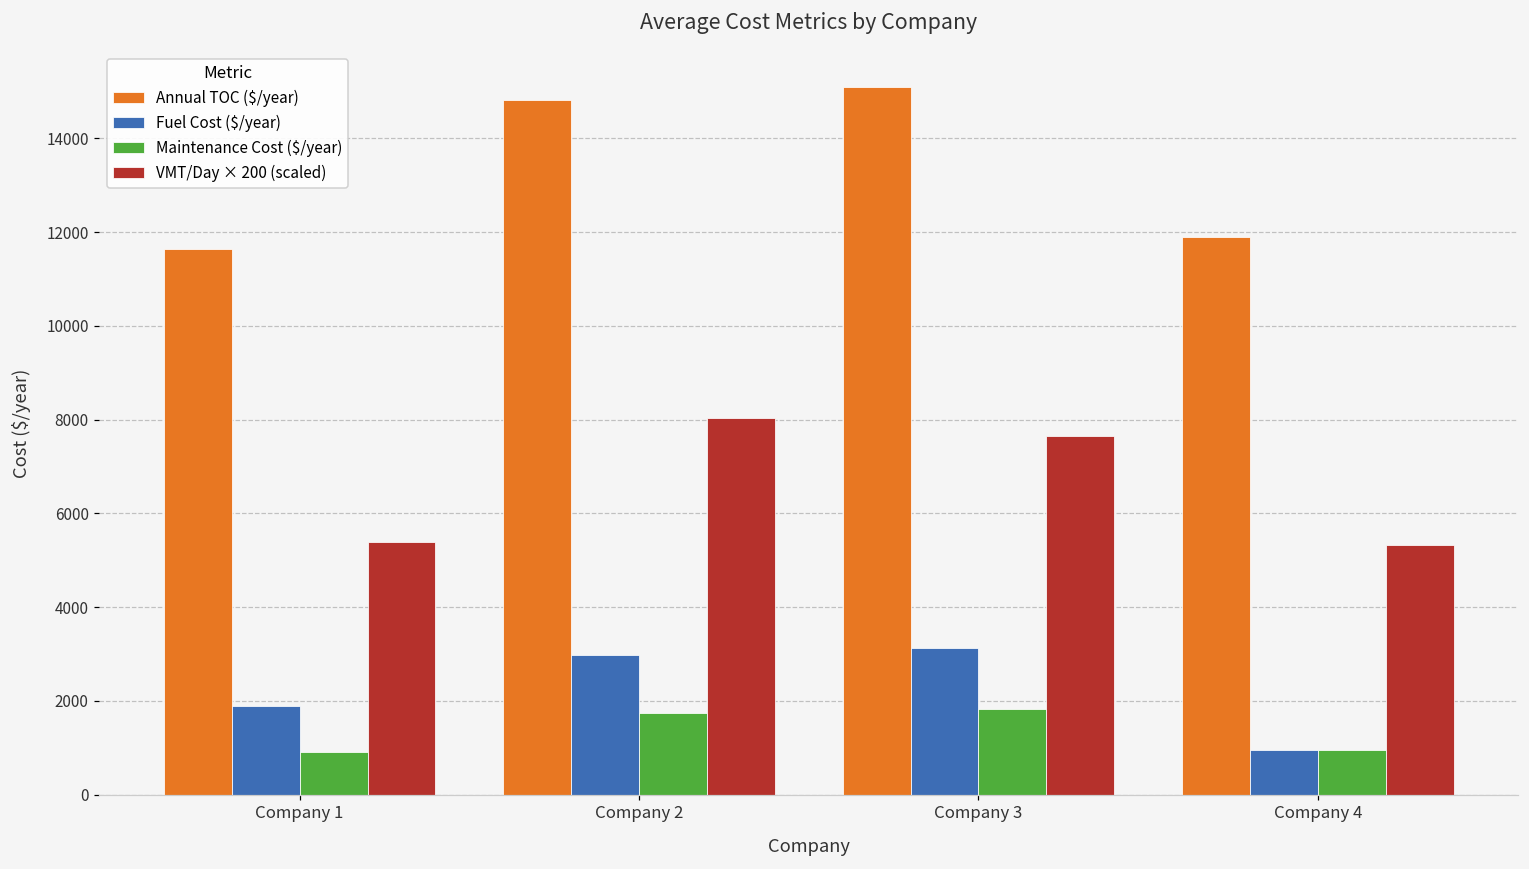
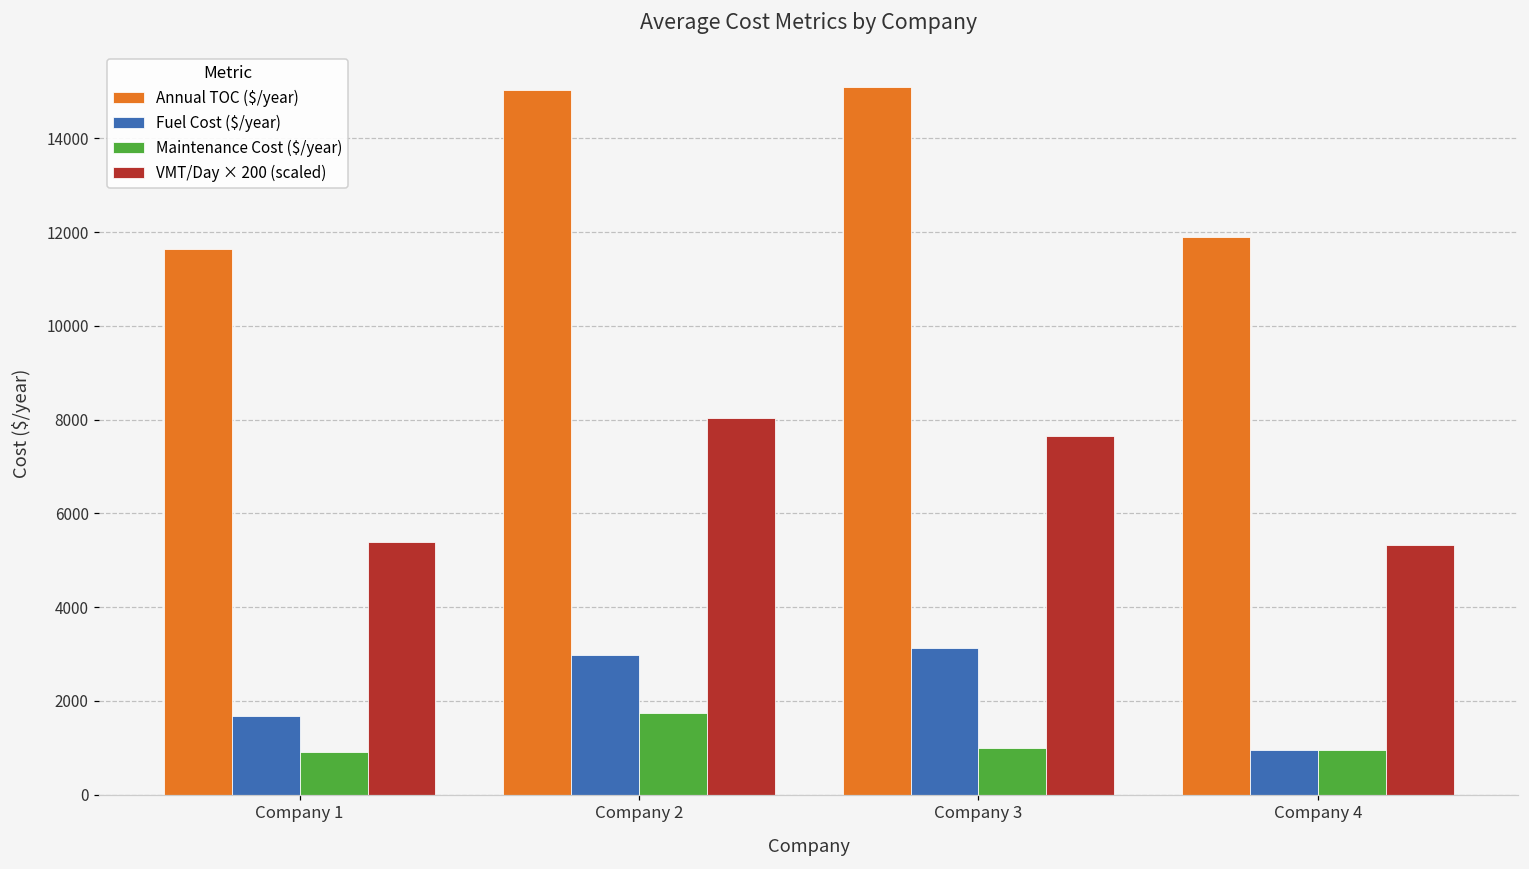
  {
    "Annual TOC ($/year)": {
      "Company 1": 11600,
-     "Company 2": 14800,
+     "Company 2": 15000,
      "Company 3": 15100,
      "Company 4": 11900
    },
    "Fuel Cost ($/year)": {
-     "Company 1": 1900,
+     "Company 1": 1700,
      "Company 2": 3000,
      "Company 3": 3100,
      "Company 4": 1000
    },
    "Maintenance Cost ($/year)": {
      "Company 1": 900,
      "Company 2": 1700,
-     "Company 3": 1800,
+     "Company 3": 1000,
      "Company 4": 1000
    },
    "VMT/Day × 200 (scaled)": {
      "Company 1": 5400,
      "Company 2": 8000,
      "Company 3": 7600,
      "Company 4": 5300
    }
  }
